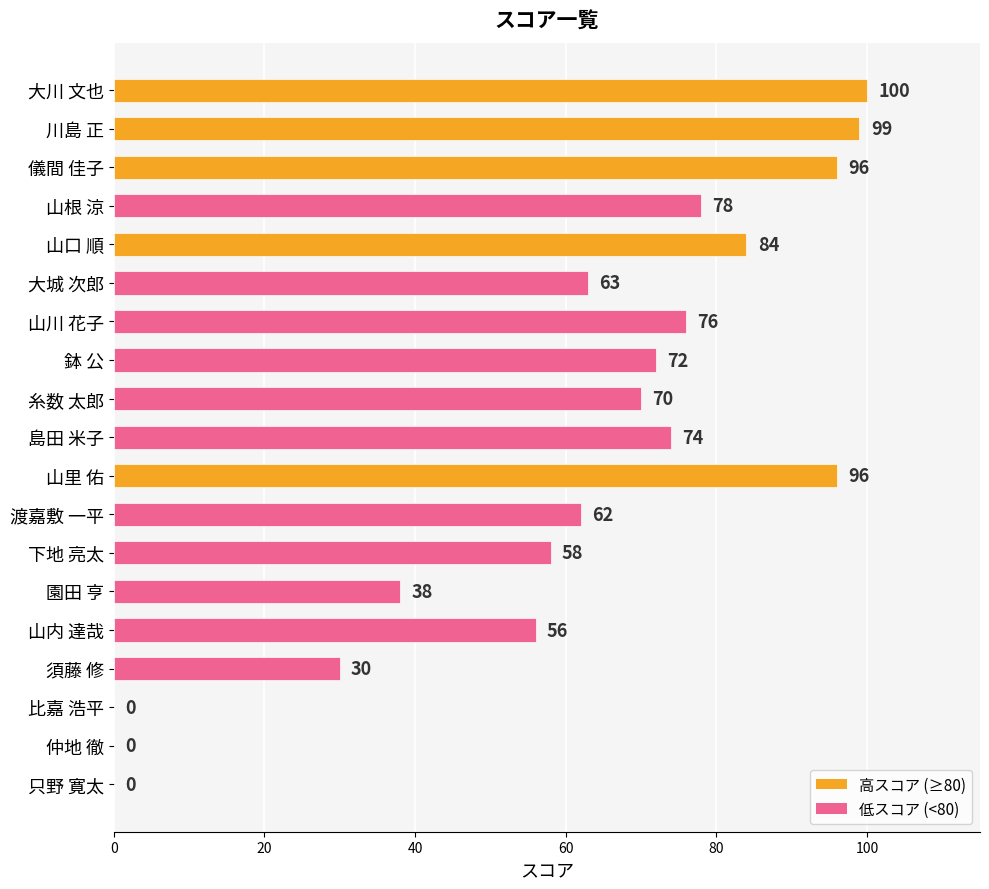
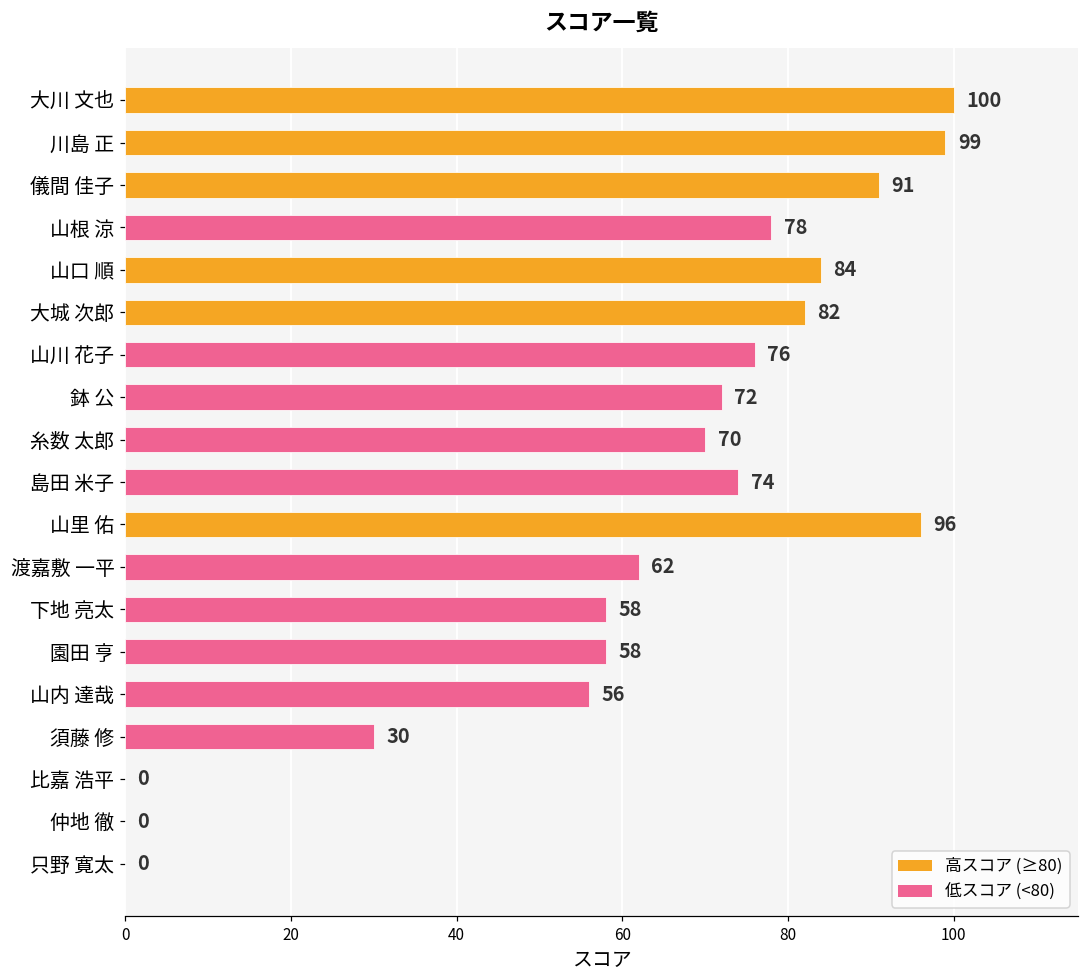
  {
    "大川 文也": 100,
    "川島 正": 99,
-   "儀間 佳子": 96,
+   "儀間 佳子": 91,
    "山根 涼": 78,
    "山口 順": 84,
-   "大城 次郎": 63,
+   "大城 次郎": 82,
    "山川 花子": 76,
    "鉢 公": 72,
    "糸数 太郎": 70,
    "島田 米子": 74,
    "山里 佑": 96,
    "渡嘉敷 一平": 62,
    "下地 亮太": 58,
-   "園田 亨": 38,
+   "園田 亨": 58,
    "山内 達哉": 56,
    "須藤 修": 30,
    "比嘉 浩平": 0,
    "仲地 徹": 0,
    "只野 寛太": 0
  }
